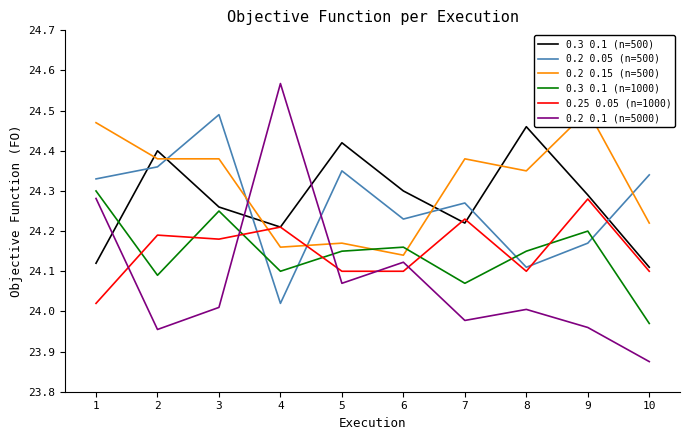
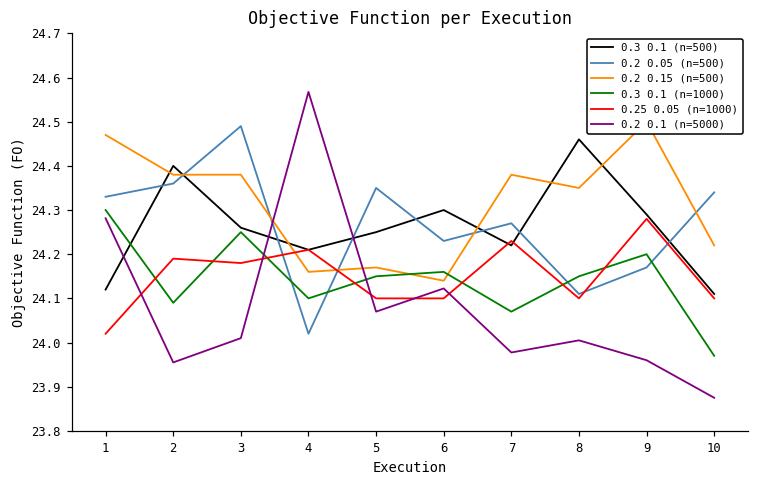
  {
    "0.3 0.1 (n=500)": {
      "1": 24.12,
      "2": 24.40,
      "3": 24.26,
-     "5": 24.42,
+     "5": 24.25,
      "6": 24.30,
      "7": 24.22,
      "8": 24.46,
      "9": 24.29,
      "10": 24.11
    },
    "0.2 0.05 (n=500)": {
      "1": 24.33,
      "2": 24.36,
      "3": 24.49,
      "4": 24.02,
      "5": 24.35,
      "6": 24.23,
      "7": 24.27,
      "8": 24.11,
      "9": 24.17,
      "10": 24.34
    },
    "0.2 0.15 (n=500)": {
      "1": 24.47,
      "2": 24.38,
      "3": 24.38,
      "4": 24.16,
      "5": 24.17,
      "6": 24.14,
      "7": 24.38,
      "8": 24.35,
      "10": 24.22
    },
    "0.3 0.1 (n=1000)": {
      "1": 24.30,
      "2": 24.09,
      "3": 24.25,
      "4": 24.10,
      "5": 24.15,
      "6": 24.16,
      "7": 24.07,
      "8": 24.15,
      "9": 24.20,
      "10": 23.97
    },
    "0.25 0.05 (n=1000)": {
      "1": 24.02,
      "2": 24.19,
      "3": 24.18,
      "5": 24.10,
      "6": 24.10,
      "7": 24.23,
      "8": 24.10,
      "9": 24.28,
      "10": 24.10
    },
    "0.2 0.1 (n=5000)": {
      "1": 24.28,
      "2": 23.96,
      "3": 24.01,
      "4": 24.57,
      "5": 24.07,
      "6": 24.12,
      "7": 23.98,
      "8": 24.01,
      "9": 23.96,
      "10": 23.88
    }
  }
